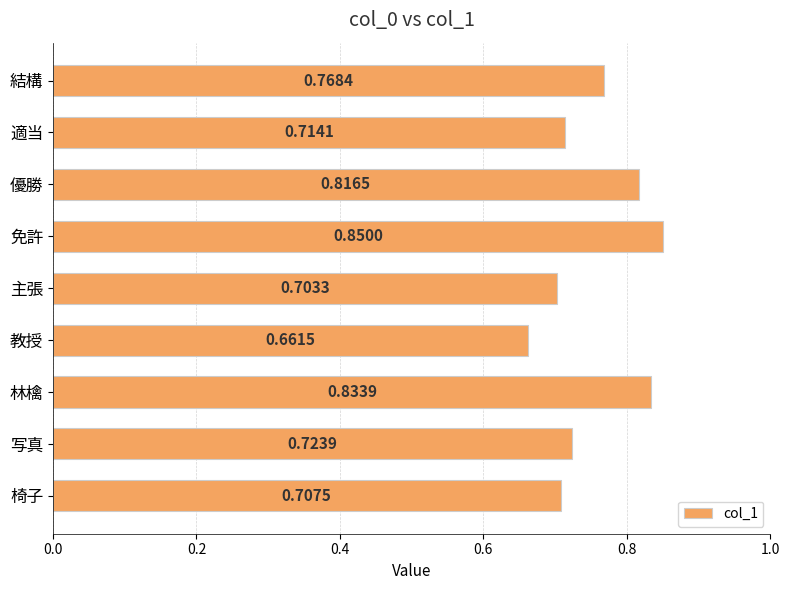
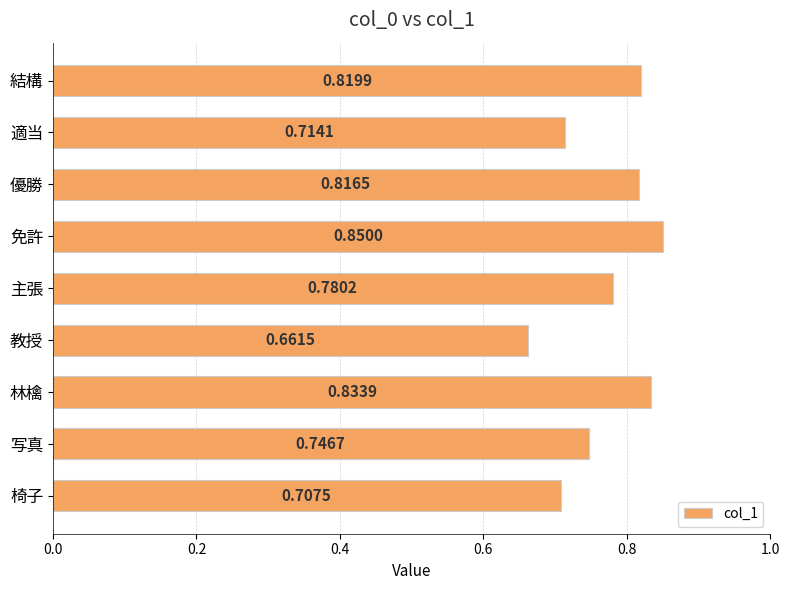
  {
-   "結構": 0.7684,
+   "結構": 0.8199,
    "適当": 0.7141,
    "優勝": 0.8165,
    "免許": 0.8500,
-   "主張": 0.7033,
+   "主張": 0.7802,
    "教授": 0.6615,
    "林檎": 0.8339,
-   "写真": 0.7239,
+   "写真": 0.7467,
    "椅子": 0.7075
  }
